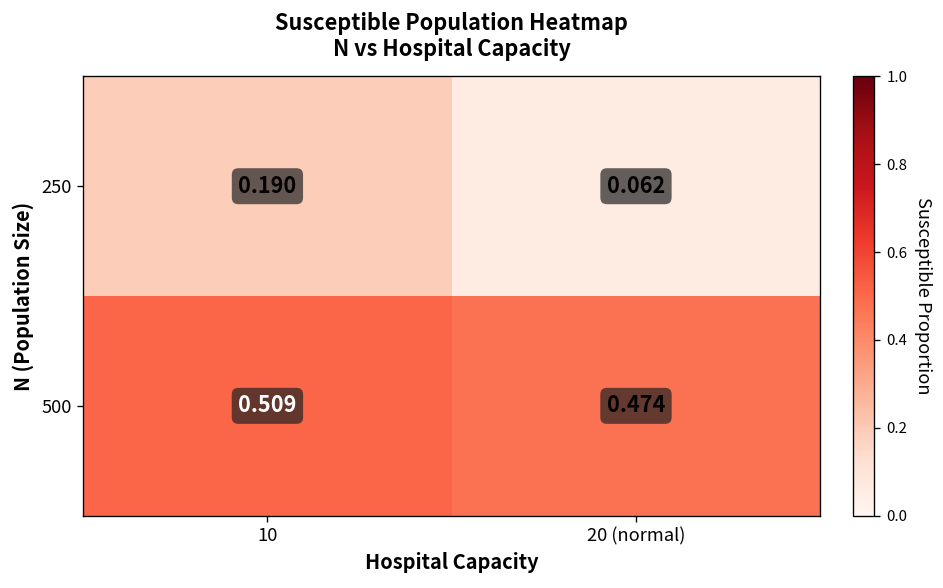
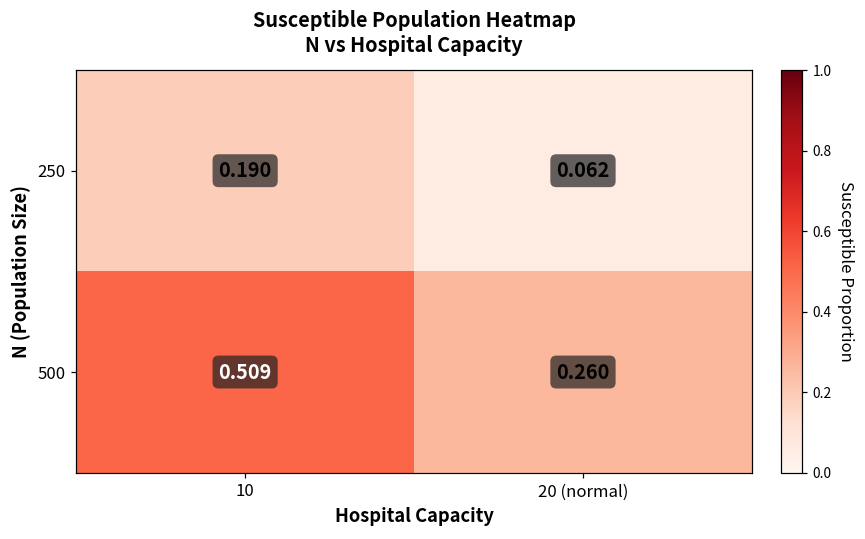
  {
    "500": {
-     "20 (normal)": 0.474
+     "20 (normal)": 0.260
    }
  }
